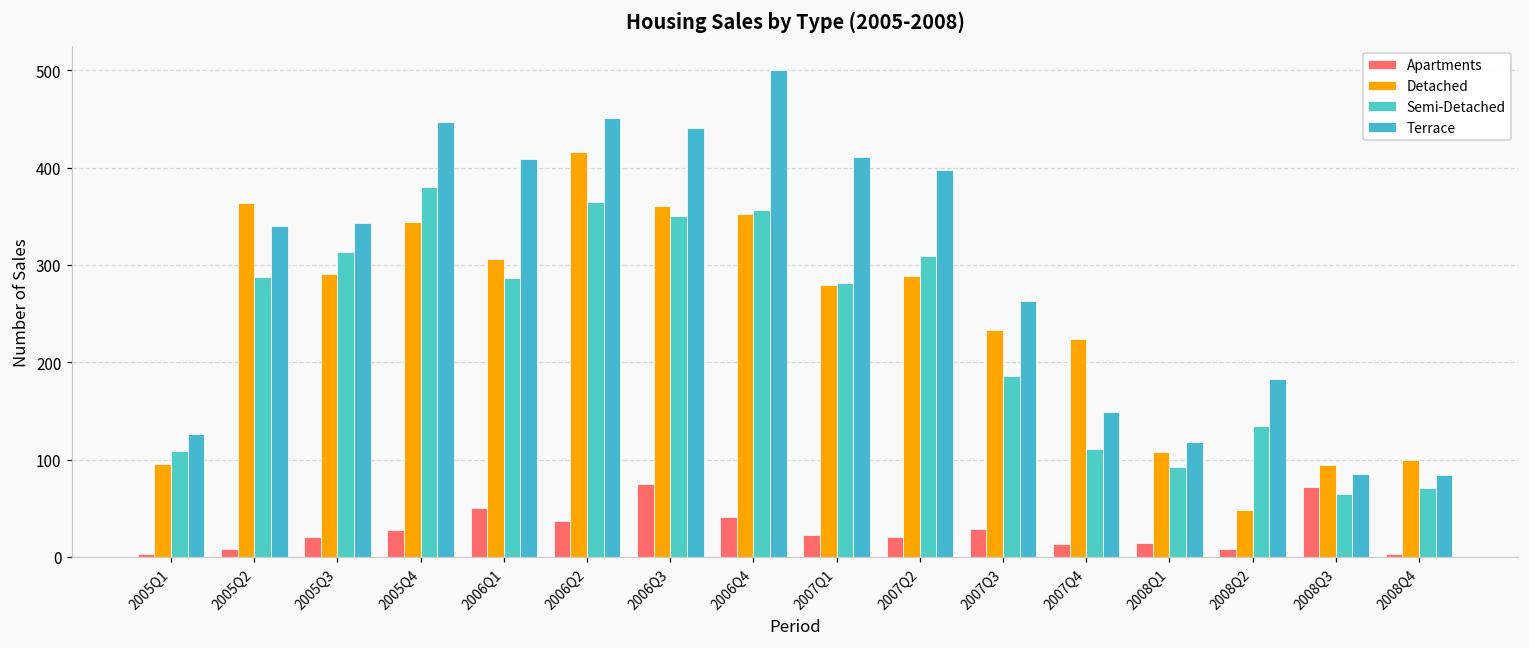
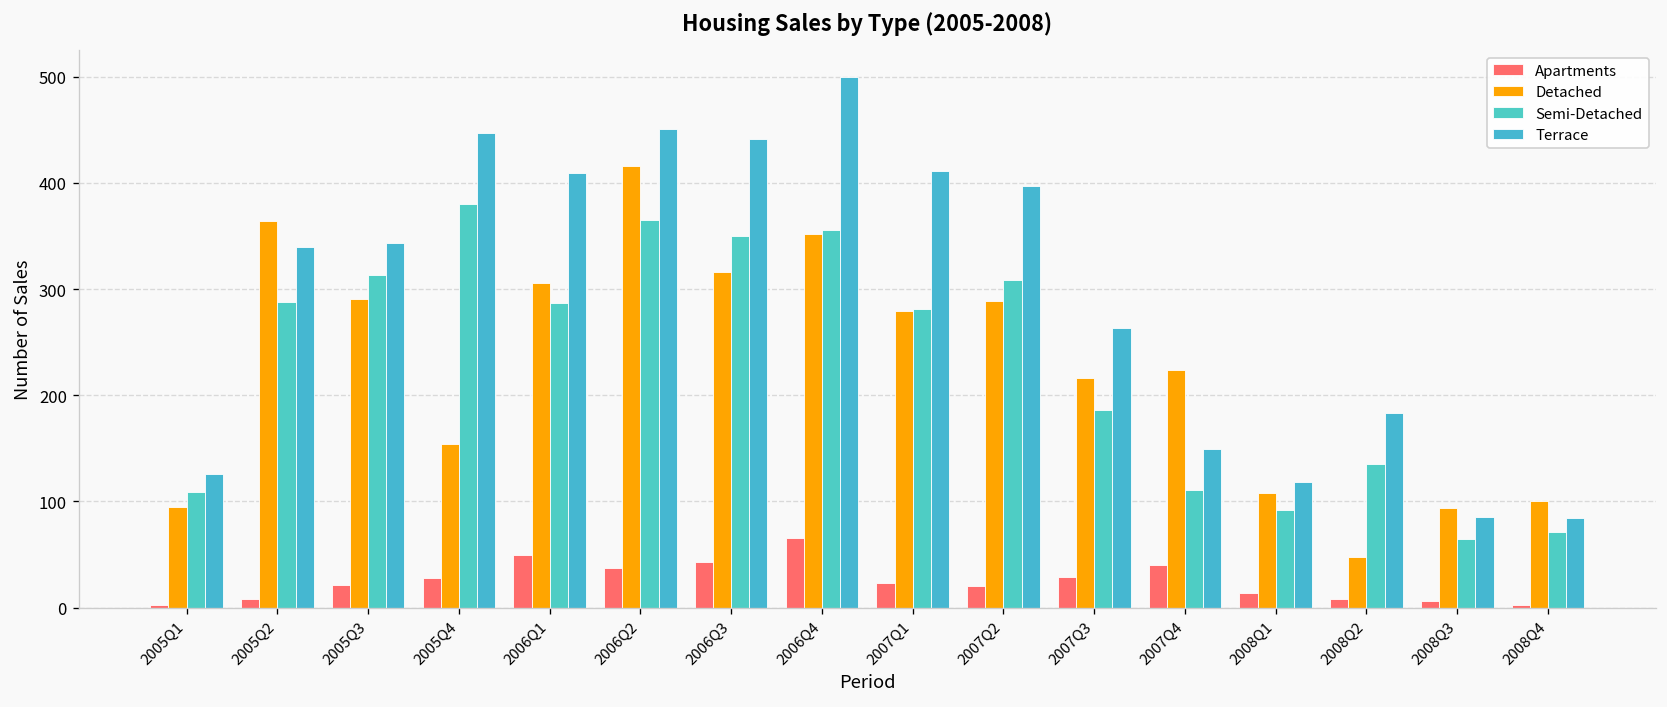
  {
    "Apartments": {
      "2005Q1": 0,
      "2005Q2": 10,
      "2005Q3": 20,
      "2005Q4": 30,
      "2006Q1": 50,
      "2006Q2": 40,
-     "2006Q3": 80,
-     "2006Q4": 40,
+     "2006Q3": 40,
+     "2006Q4": 70,
      "2007Q1": 20,
      "2007Q2": 20,
      "2007Q3": 30,
-     "2007Q4": 10,
+     "2007Q4": 40,
      "2008Q1": 10,
      "2008Q2": 10,
-     "2008Q3": 70,
+     "2008Q3": 10,
      "2008Q4": 0
    },
    "Detached": {
      "2005Q1": 100,
      "2005Q2": 360,
      "2005Q3": 290,
-     "2005Q4": 340,
+     "2005Q4": 150,
      "2006Q1": 310,
      "2006Q2": 420,
-     "2006Q3": 360,
+     "2006Q3": 320,
      "2006Q4": 350,
      "2007Q1": 280,
      "2007Q2": 290,
-     "2007Q3": 230,
+     "2007Q3": 220,
      "2007Q4": 220,
      "2008Q1": 110,
      "2008Q2": 50,
      "2008Q3": 90,
      "2008Q4": 100
    }
  }
